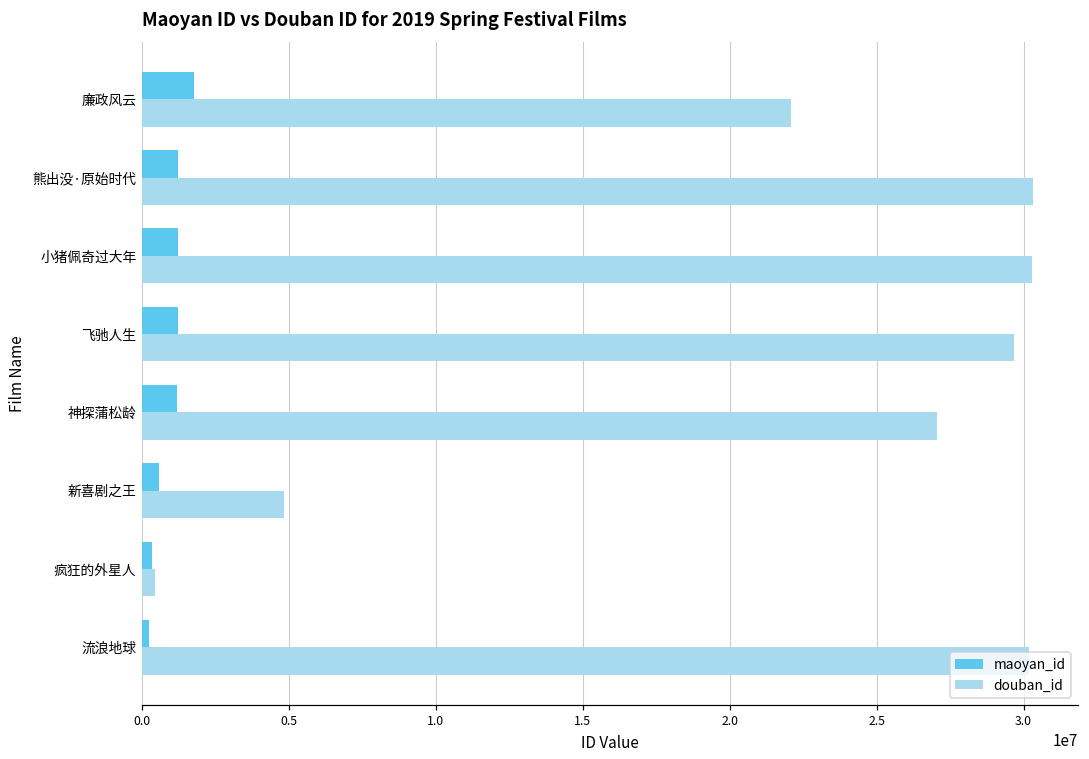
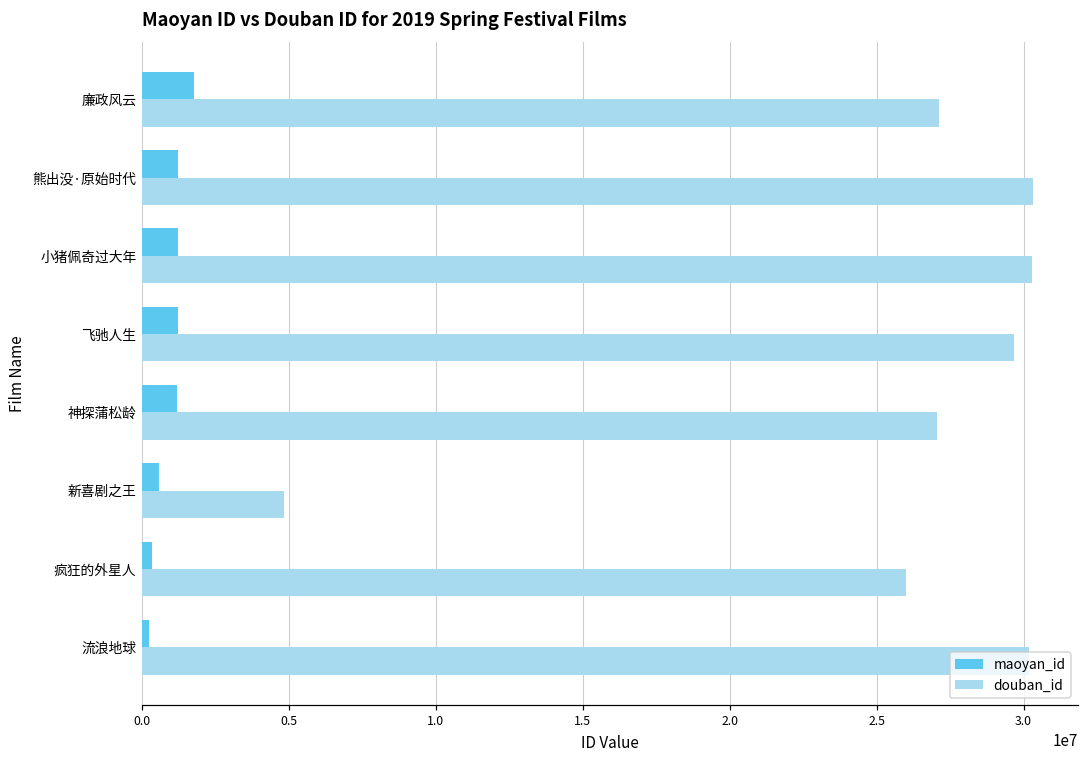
  {
    "maoyan_id": {
      "廉政风云": 1800000,
      "熊出没·原始时代": 1200000,
      "小猪佩奇过大年": 1200000,
      "飞驰人生": 1200000,
      "神探蒲松龄": 1200000,
      "新喜剧之王": 600000,
      "疯狂的外星人": 300000,
      "流浪地球": 200000
    },
    "douban_id": {
-     "廉政风云": 22100000,
+     "廉政风云": 27100000,
      "熊出没·原始时代": 30300000,
      "小猪佩奇过大年": 30300000,
      "飞驰人生": 29700000,
      "神探蒲松龄": 27100000,
      "新喜剧之王": 4800000,
-     "疯狂的外星人": 500000
+     "疯狂的外星人": 26000000
    }
  }
